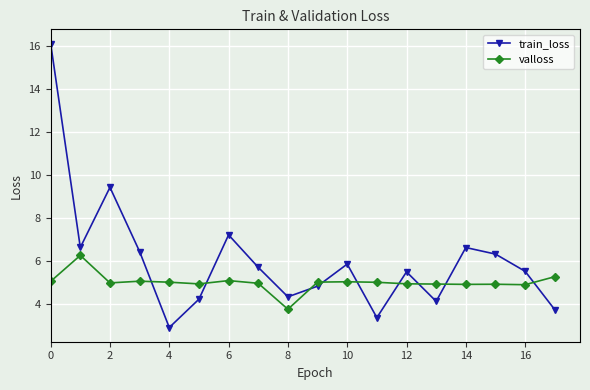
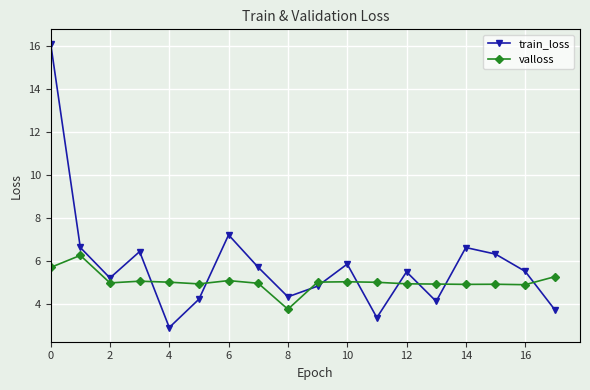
  {
    "train_loss": {
      "0": 16.1,
-     "2": 9.4,
+     "2": 5.2,
      "4": 2.9,
      "6": 7.2,
      "8": 4.3,
      "10": 5.8,
      "12": 5.5,
      "14": 6.6,
      "16": 5.5
    },
    "valloss": {
-     "0": 5.0,
+     "0": 5.7,
      "2": 5.0,
      "4": 5.0,
      "6": 5.1,
      "8": 3.7,
      "10": 5.0,
      "12": 4.9,
      "14": 4.9,
      "16": 4.9
    }
  }
